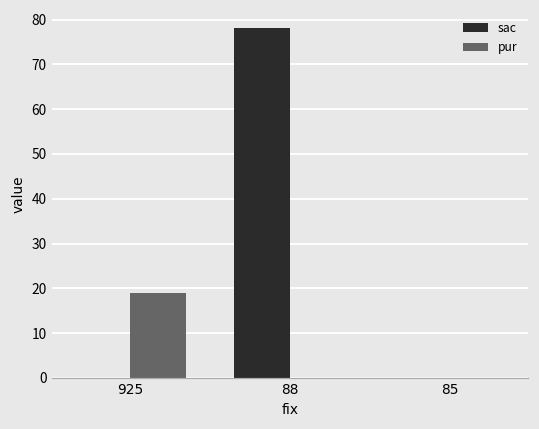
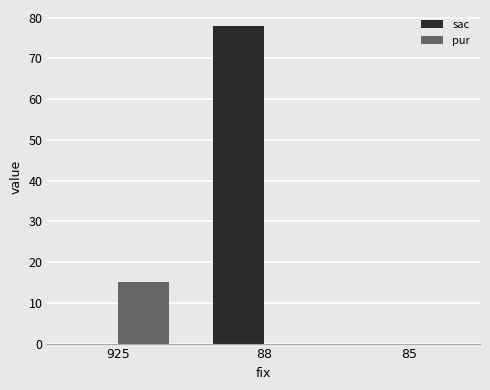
  {
    "sac": {
      "925": 0,
      "88": 78,
      "85": 0
    },
    "pur": {
-     "925": 19,
+     "925": 15,
      "88": 0,
      "85": 0
    }
  }
